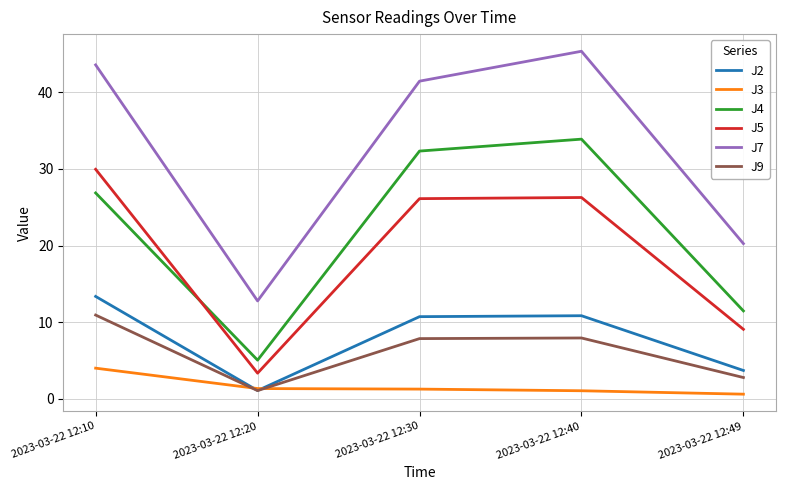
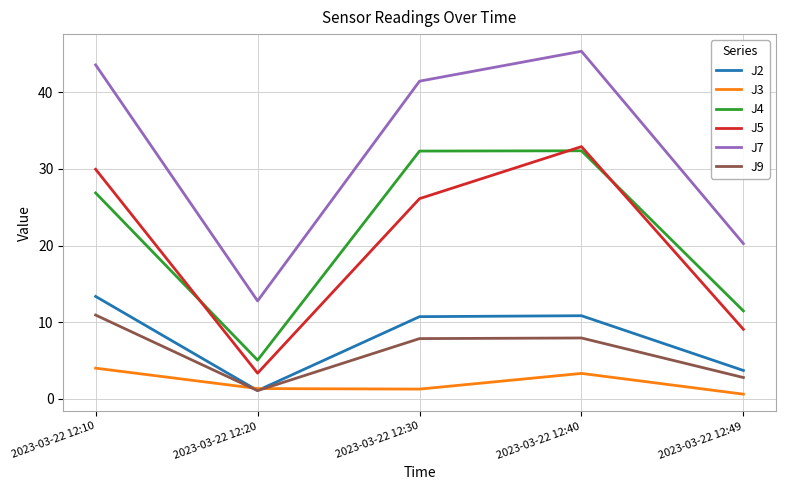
  {
    "J2": {
      "2023-03-22 12:10": 13,
      "2023-03-22 12:30": 11,
      "2023-03-22 12:40": 11,
      "2023-03-22 12:49": 4
    },
    "J3": {
      "2023-03-22 12:10": 4,
      "2023-03-22 12:30": 1,
-     "2023-03-22 12:40": 1,
+     "2023-03-22 12:40": 3,
      "2023-03-22 12:49": 1
    },
    "J4": {
      "2023-03-22 12:10": 27,
      "2023-03-22 12:20": 5,
      "2023-03-22 12:30": 32,
-     "2023-03-22 12:40": 34,
+     "2023-03-22 12:40": 32,
      "2023-03-22 12:49": 11
    },
    "J5": {
      "2023-03-22 12:10": 30,
      "2023-03-22 12:20": 3,
      "2023-03-22 12:30": 26,
-     "2023-03-22 12:40": 26,
+     "2023-03-22 12:40": 33,
      "2023-03-22 12:49": 9
    },
    "J7": {
      "2023-03-22 12:10": 44,
      "2023-03-22 12:20": 13,
      "2023-03-22 12:30": 41,
      "2023-03-22 12:40": 45,
      "2023-03-22 12:49": 20
    },
    "J9": {
      "2023-03-22 12:10": 11,
      "2023-03-22 12:30": 8,
      "2023-03-22 12:40": 8,
      "2023-03-22 12:49": 3
    }
  }
